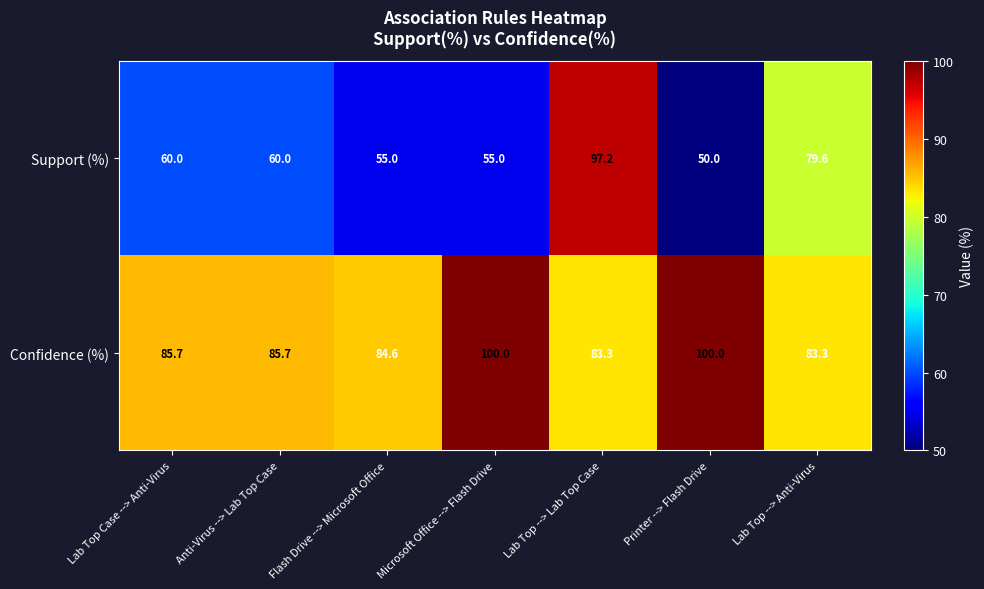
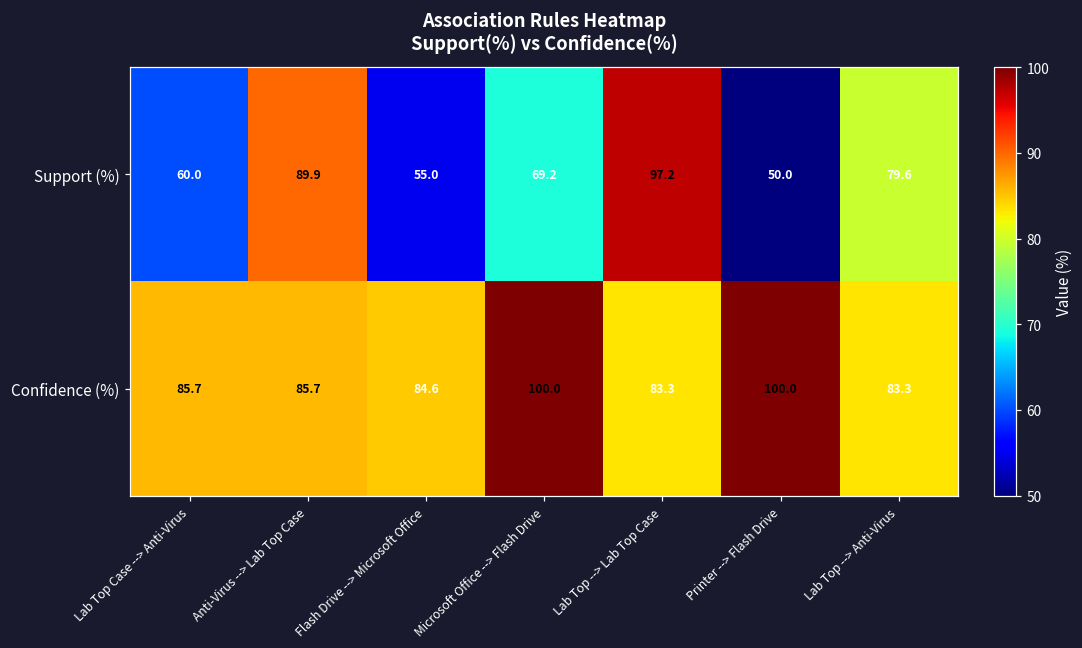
  {
    "Support (%)": {
      "Lab Top Case --> Anti-Virus": 60.0,
-     "Anti-Virus --> Lab Top Case": 60.0,
+     "Anti-Virus --> Lab Top Case": 89.9,
      "Flash Drive --> Microsoft Office": 55.0,
-     "Microsoft Office --> Flash Drive": 55.0,
+     "Microsoft Office --> Flash Drive": 69.2,
      "Lab Top --> Lab Top Case": 97.2,
      "Printer --> Flash Drive": 50.0,
      "Lab Top --> Anti-Virus": 79.6
    },
    "Confidence (%)": {
      "Lab Top Case --> Anti-Virus": 85.7,
      "Anti-Virus --> Lab Top Case": 85.7,
      "Flash Drive --> Microsoft Office": 84.6,
      "Microsoft Office --> Flash Drive": 100.0,
      "Lab Top --> Lab Top Case": 83.3,
      "Printer --> Flash Drive": 100.0,
      "Lab Top --> Anti-Virus": 83.3
    }
  }
